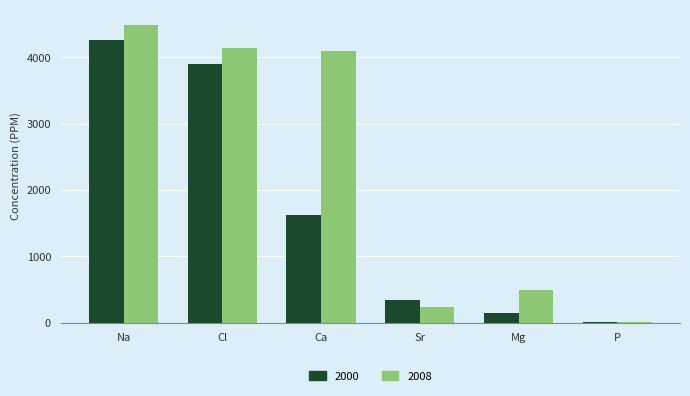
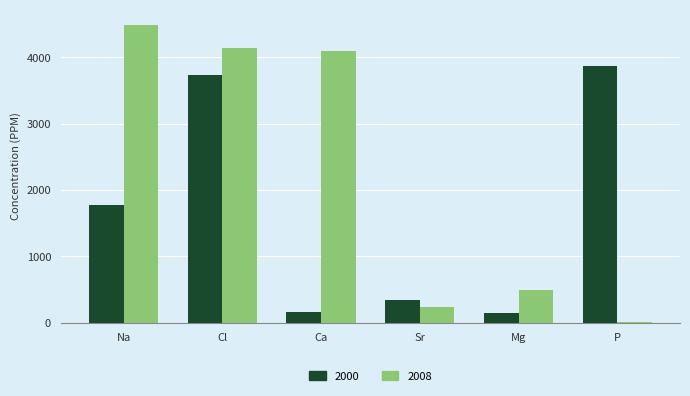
  {
    "2000": {
-     "Na": 4300,
-     "Cl": 3900,
-     "Ca": 1600,
+     "Na": 1800,
+     "Cl": 3700,
+     "Ca": 200,
      "Sr": 300,
      "Mg": 100,
-     "P": 0
+     "P": 3900
    },
    "2008": {
      "Na": 4500,
      "Cl": 4100,
      "Ca": 4100,
      "Sr": 200,
      "Mg": 500
    }
  }
